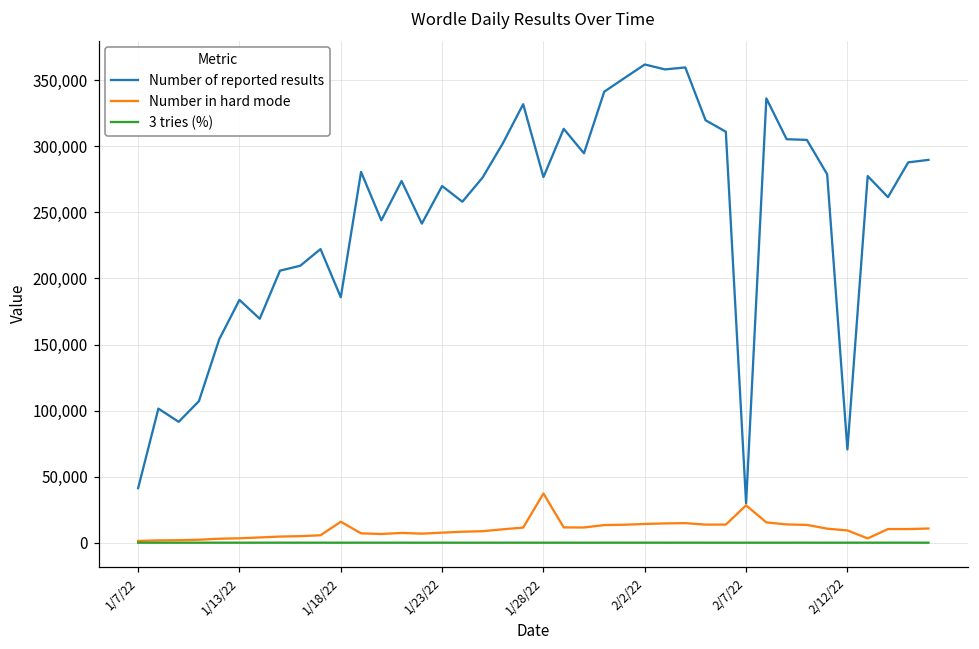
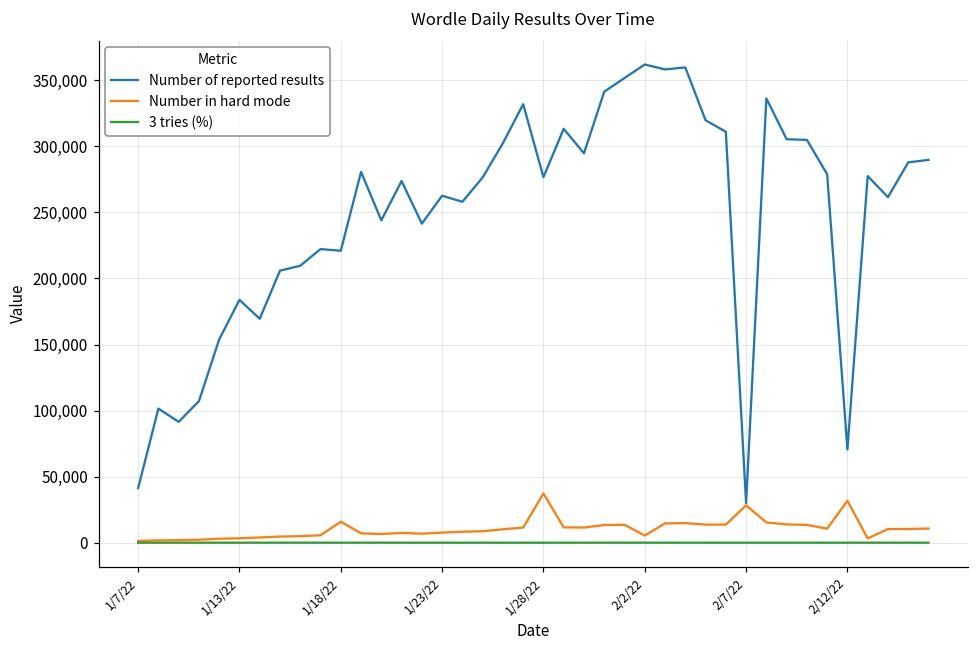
  {
    "Number of reported results": {
      "1/7/22": "41,000",
      "1/13/22": "184,000",
-     "1/18/22": "186,000",
-     "1/23/22": "270,000",
+     "1/18/22": "221,000",
+     "1/23/22": "263,000",
      "1/28/22": "277,000",
      "2/2/22": "362,000",
      "2/12/22": "71,000"
    },
    "Number in hard mode": {
      "1/13/22": "3,000",
      "1/18/22": "16,000",
      "1/23/22": "8,000",
      "1/28/22": "37,000",
-     "2/2/22": "14,000",
-     "2/12/22": "9,000"
+     "2/2/22": "5,000",
+     "2/12/22": "32,000"
    },
    "3 tries (%)": {
      "1/13/22": "0",
      "1/18/22": "0",
      "1/23/22": "0",
      "1/28/22": "0",
      "2/2/22": "0",
      "2/7/22": "0",
      "2/12/22": "0"
    }
  }
